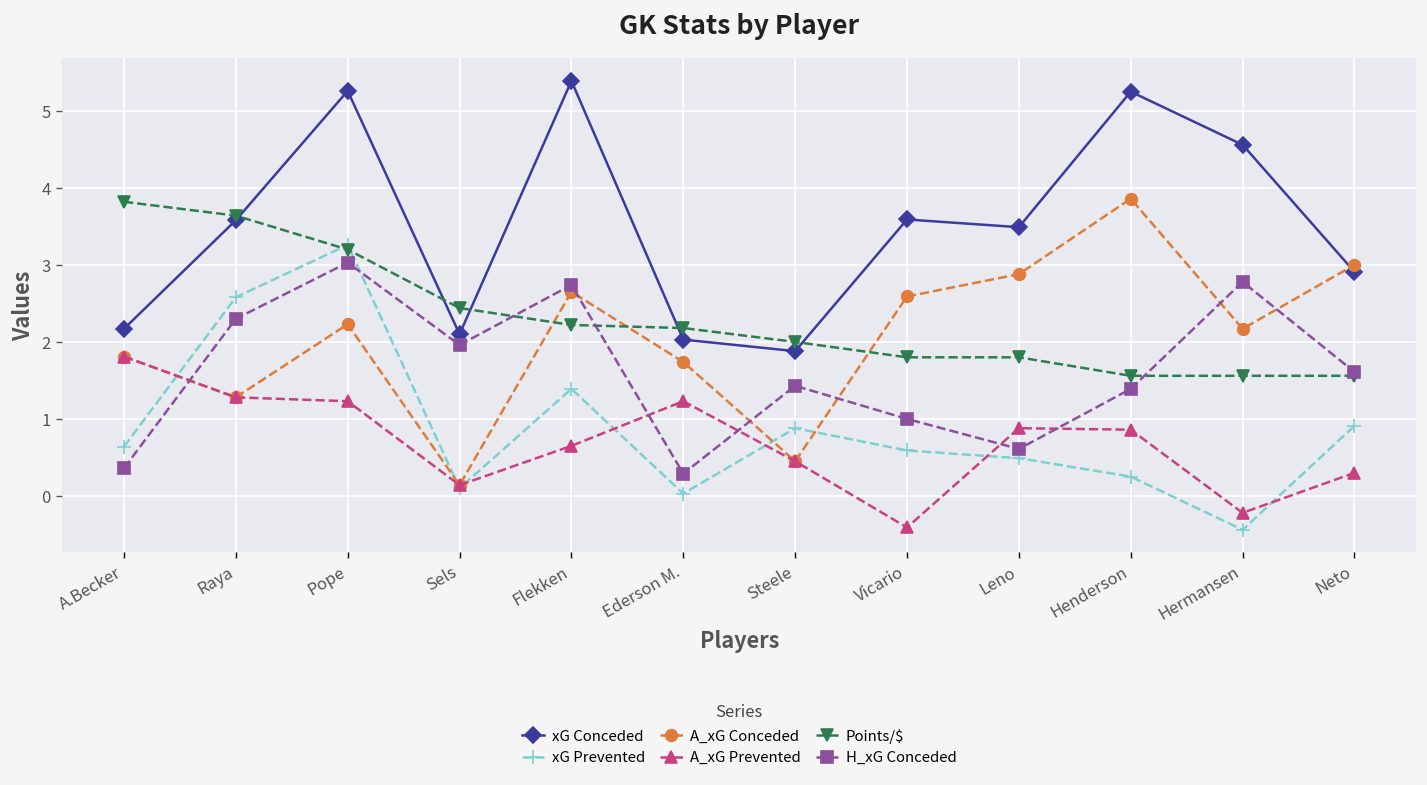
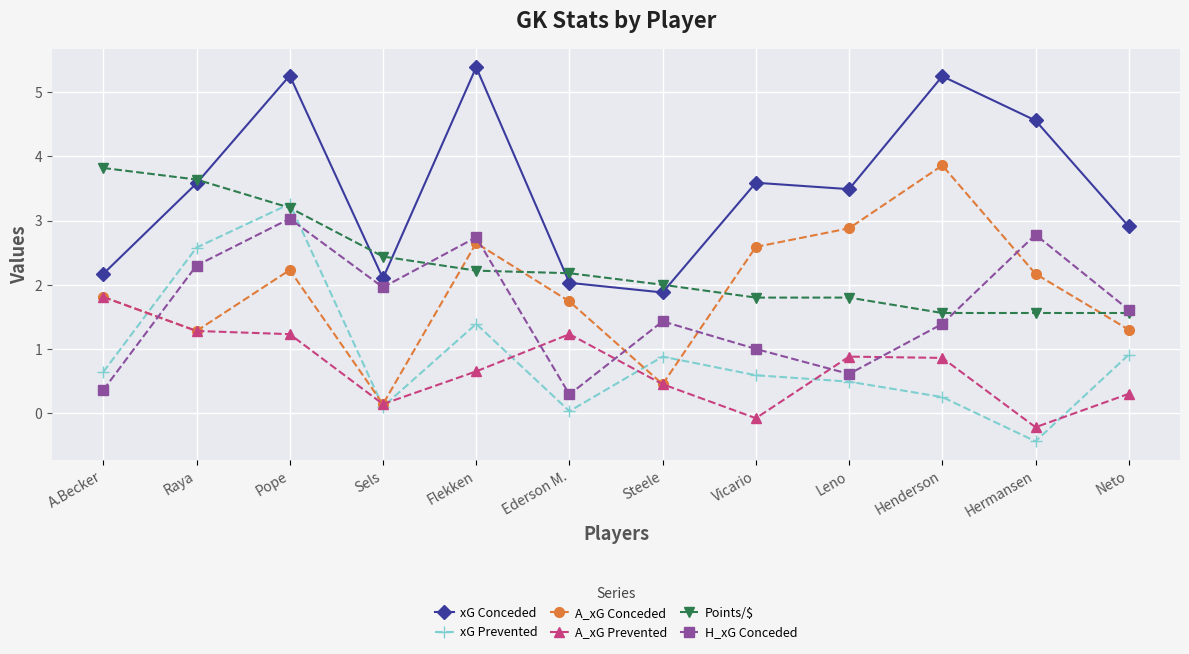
  {
    "xG Conceded": {
      "A.Becker": 2.2,
      "Raya": 3.6,
      "Pope": 5.3,
      "Sels": 2.1,
      "Flekken": 5.4,
      "Ederson M.": 2.0,
      "Steele": 1.9,
      "Vicario": 3.6,
      "Leno": 3.5,
      "Henderson": 5.3,
      "Hermansen": 4.6,
      "Neto": 2.9
    },
    "xG Prevented": {
      "A.Becker": 0.6,
      "Raya": 2.6,
      "Pope": 3.3,
      "Sels": 0.1,
      "Flekken": 1.4,
      "Ederson M.": 0.0,
      "Steele": 0.9,
      "Vicario": 0.6,
      "Leno": 0.5,
      "Henderson": 0.3,
      "Hermansen": -0.4,
      "Neto": 0.9
    },
    "A_xG Conceded": {
      "Pope": 2.2,
      "Flekken": 2.7,
      "Ederson M.": 1.7,
      "Vicario": 2.6,
      "Leno": 2.9,
      "Henderson": 3.9,
      "Hermansen": 2.2,
-     "Neto": 3.0
+     "Neto": 1.3
    },
    "A_xG Prevented": {
      "Pope": 1.2,
      "Flekken": 0.7,
      "Ederson M.": 1.2,
-     "Vicario": -0.4,
+     "Vicario": -0.1,
      "Leno": 0.9,
      "Henderson": 0.9,
      "Hermansen": -0.2,
      "Neto": 0.3
    },
    "Points/$": {
      "A.Becker": 3.8,
      "Raya": 3.6,
      "Pope": 3.2,
      "Sels": 2.4,
      "Flekken": 2.2,
      "Ederson M.": 2.2,
      "Steele": 2.0,
      "Vicario": 1.8,
      "Leno": 1.8,
      "Henderson": 1.6,
      "Hermansen": 1.6,
      "Neto": 1.6
    },
    "H_xG Conceded": {
      "A.Becker": 0.4,
      "Raya": 2.3,
      "Pope": 3.0,
      "Sels": 2.0,
      "Flekken": 2.7,
      "Ederson M.": 0.3,
      "Steele": 1.4,
      "Vicario": 1.0,
      "Leno": 0.6,
      "Henderson": 1.4,
      "Hermansen": 2.8,
      "Neto": 1.6
    }
  }
